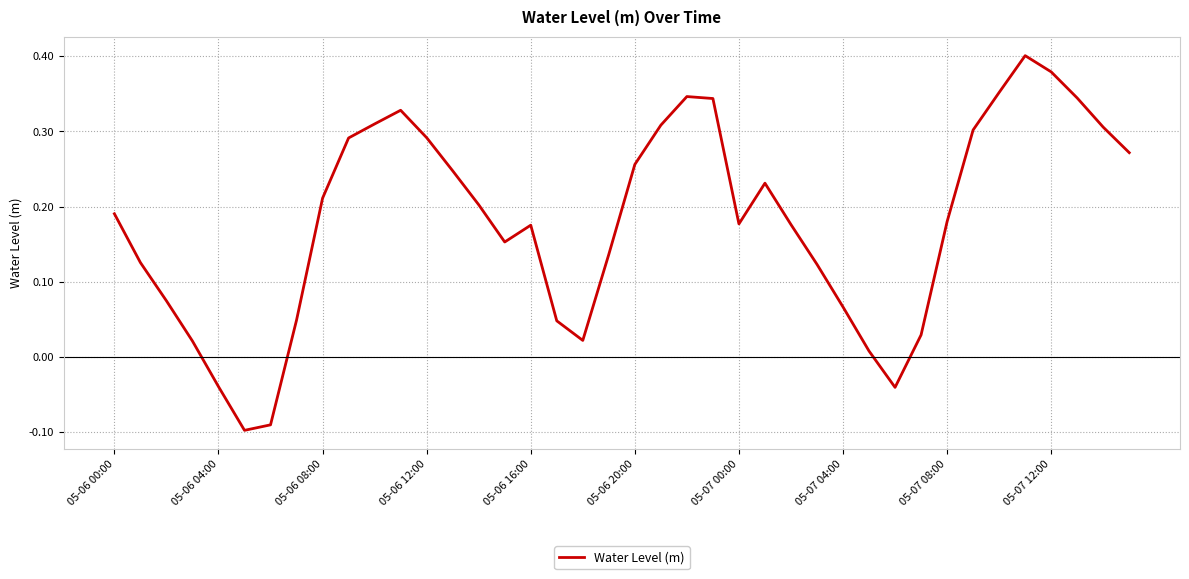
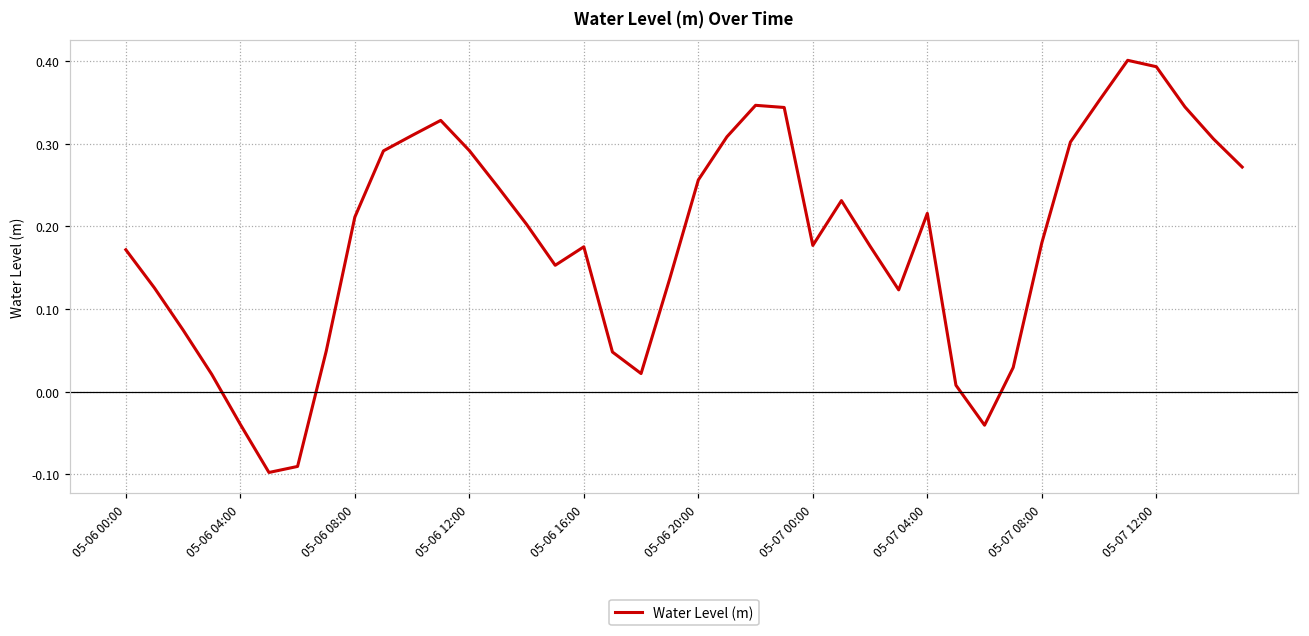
  {
-   "05-06 00:00": 0.19,
+   "05-06 00:00": 0.17,
    "05-06 04:00": -0.04,
    "05-06 08:00": 0.21,
    "05-06 12:00": 0.29,
    "05-06 16:00": 0.18,
    "05-06 20:00": 0.26,
    "05-07 00:00": 0.18,
-   "05-07 04:00": 0.07,
+   "05-07 04:00": 0.22,
    "05-07 08:00": 0.18,
-   "05-07 12:00": 0.38
+   "05-07 12:00": 0.39
  }
